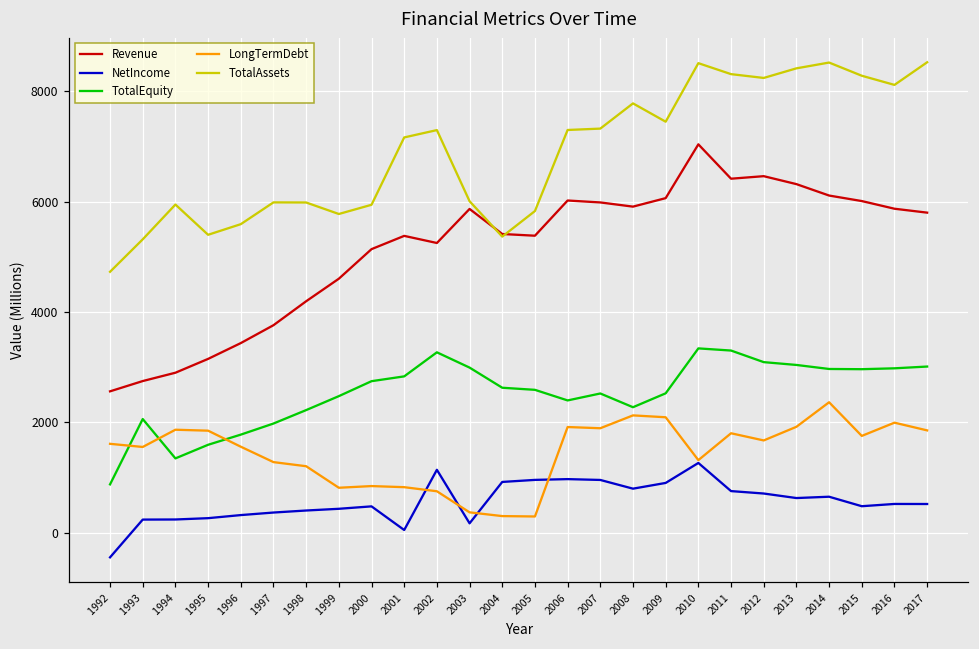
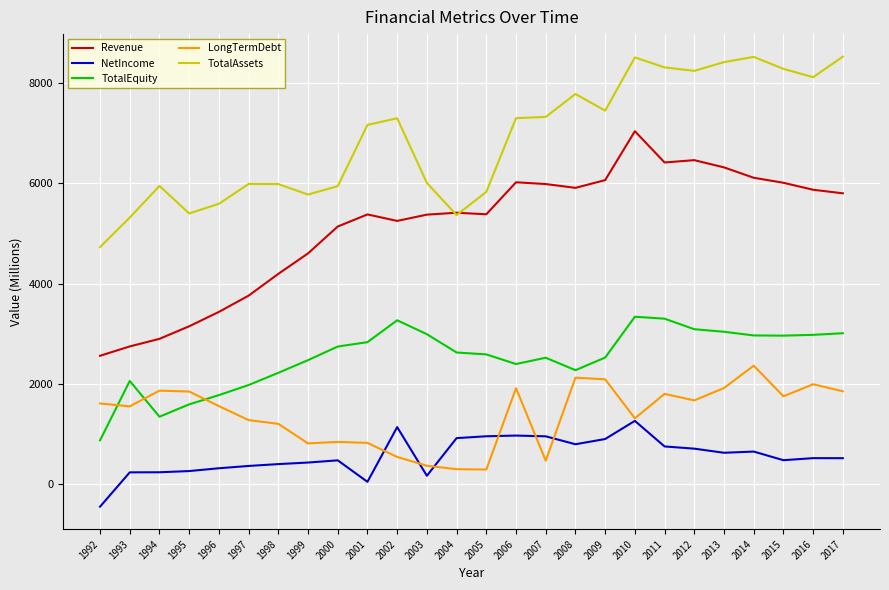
  {
    "Revenue": {
      "1992": 2600,
      "1993": 2800,
      "1994": 2900,
      "1995": 3200,
      "1996": 3400,
      "1997": 3800,
      "1998": 4200,
      "1999": 4600,
      "2000": 5100,
      "2001": 5400,
      "2002": 5300,
-     "2003": 5900,
+     "2003": 5400,
      "2005": 5400,
      "2006": 6000,
      "2007": 6000,
      "2008": 5900,
      "2009": 6100,
      "2010": 7000,
      "2011": 6400,
      "2012": 6500,
      "2013": 6300,
      "2014": 6100,
      "2015": 6000,
      "2016": 5900,
      "2017": 5800
    },
    "NetIncome": {
      "1992": -400,
      "1993": 200,
      "1994": 200,
      "1995": 300,
      "1996": 300,
      "1997": 400,
      "1998": 400,
      "1999": 400,
      "2000": 500,
      "2001": 100,
      "2002": 1100,
      "2003": 200,
      "2004": 900,
      "2005": 1000,
      "2006": 1000,
      "2007": 1000,
      "2008": 800,
      "2009": 900,
      "2010": 1300,
      "2011": 800,
      "2012": 700,
      "2013": 600,
      "2014": 700,
      "2015": 500,
      "2016": 500,
      "2017": 500
    },
    "TotalEquity": {
      "1992": 900,
      "1993": 2100,
      "1994": 1300,
      "1995": 1600,
      "1996": 1800,
      "1997": 2000,
      "1998": 2200,
      "1999": 2500,
      "2000": 2700,
      "2001": 2800,
      "2002": 3300,
      "2003": 3000,
      "2004": 2600,
      "2005": 2600,
      "2006": 2400,
      "2007": 2500,
      "2008": 2300,
      "2009": 2500,
      "2010": 3300,
      "2011": 3300,
      "2012": 3100,
      "2013": 3000,
      "2014": 3000,
      "2015": 3000,
      "2016": 3000,
      "2017": 3000
    },
    "LongTermDebt": {
      "1992": 1600,
      "1993": 1600,
      "1994": 1900,
      "1995": 1900,
      "1996": 1600,
      "1997": 1300,
      "1998": 1200,
      "1999": 800,
      "2000": 800,
      "2001": 800,
-     "2002": 800,
+     "2002": 500,
      "2003": 400,
      "2004": 300,
      "2005": 300,
      "2006": 1900,
-     "2007": 1900,
+     "2007": 500,
      "2008": 2100,
      "2009": 2100,
      "2010": 1300,
      "2011": 1800,
      "2012": 1700,
      "2013": 1900,
      "2014": 2400,
      "2015": 1800,
      "2016": 2000,
      "2017": 1900
    },
    "TotalAssets": {
      "1992": 4700,
      "1993": 5300,
      "1994": 5900,
      "1995": 5400,
      "1996": 5600,
      "1997": 6000,
      "1998": 6000,
      "1999": 5800,
      "2000": 5900,
      "2001": 7200,
      "2002": 7300,
      "2003": 6000,
      "2005": 5800,
      "2006": 7300,
      "2007": 7300,
      "2008": 7800,
      "2009": 7500,
      "2010": 8500,
      "2011": 8300,
      "2012": 8200,
      "2013": 8400,
      "2014": 8500,
      "2015": 8300,
      "2016": 8100,
      "2017": 8500
    }
  }
